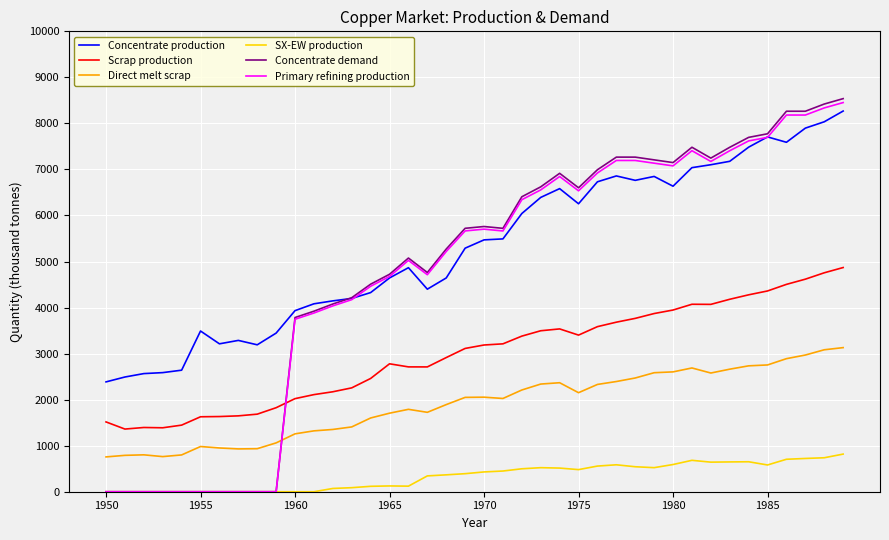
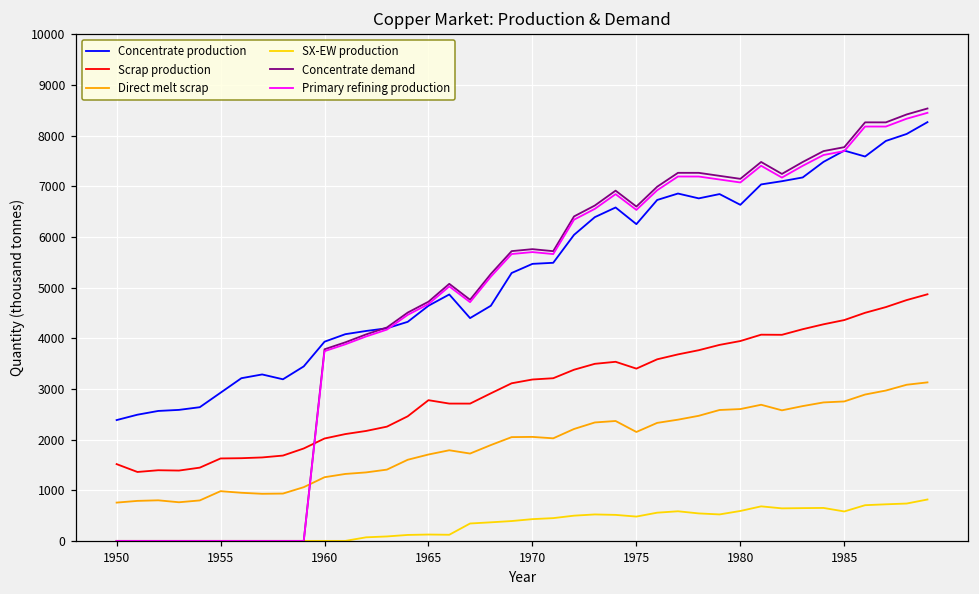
  {
    "Concentrate production": {
      "1950": 2400,
-     "1955": 3500,
+     "1955": 2900,
      "1960": 3900,
      "1970": 5500,
      "1975": 6300,
      "1980": 6600
    },
    "Scrap production": {
      "1950": 1500,
      "1955": 1600,
      "1960": 2000,
      "1965": 2800,
      "1970": 3200,
      "1975": 3400,
      "1980": 3900,
      "1985": 4400
    },
    "Concentrate demand": {
      "1970": 5800,
      "1975": 6600,
      "1980": 7100,
      "1985": 7800
    },
    "Primary refining production": {
      "1970": 5700,
      "1975": 6500,
      "1980": 7100
    }
  }
